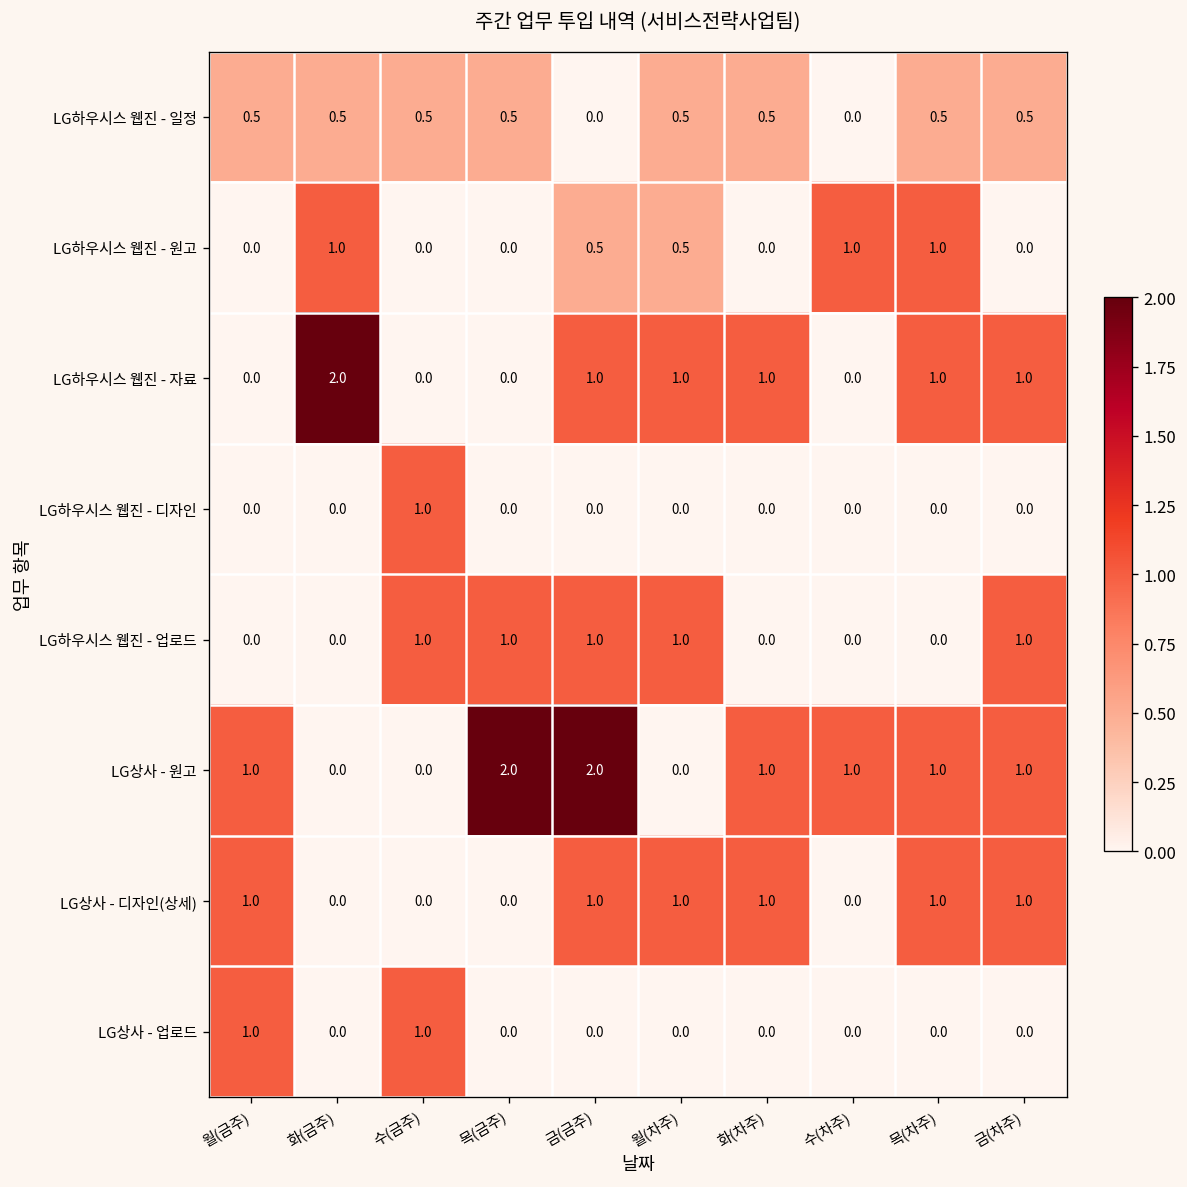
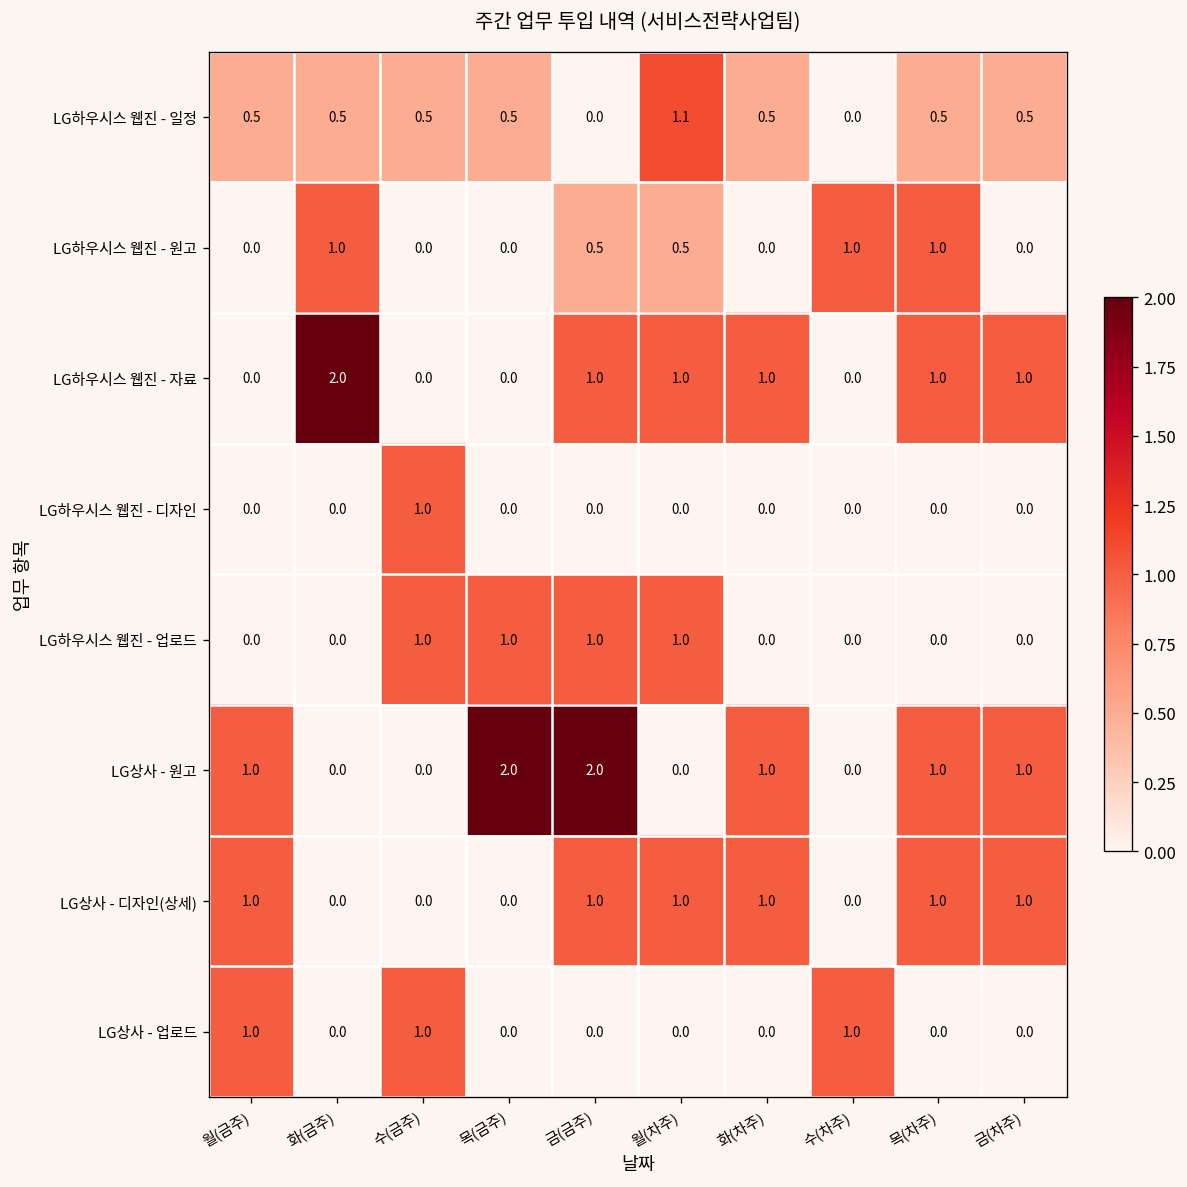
  {
    "LG하우시스 웹진 - 일정": {
      "월(금주)": 0.5,
      "화(금주)": 0.5,
      "수(금주)": 0.5,
      "목(금주)": 0.5,
      "금(금주)": 0.0,
-     "월(차주)": 0.5,
+     "월(차주)": 1.1,
      "화(차주)": 0.5,
      "수(차주)": 0.0,
      "목(차주)": 0.5,
      "금(차주)": 0.5
    },
    "LG하우시스 웹진 - 원고": {
      "월(금주)": 0.0,
      "화(금주)": 1.0,
      "수(금주)": 0.0,
      "목(금주)": 0.0,
      "금(금주)": 0.5,
      "월(차주)": 0.5,
      "화(차주)": 0.0,
      "수(차주)": 1.0,
      "목(차주)": 1.0,
      "금(차주)": 0.0
    },
    "LG하우시스 웹진 - 자료": {
      "월(금주)": 0.0,
      "화(금주)": 2.0,
      "수(금주)": 0.0,
      "목(금주)": 0.0,
      "금(금주)": 1.0,
      "월(차주)": 1.0,
      "화(차주)": 1.0,
      "수(차주)": 0.0,
      "목(차주)": 1.0,
      "금(차주)": 1.0
    },
    "LG하우시스 웹진 - 디자인": {
      "월(금주)": 0.0,
      "화(금주)": 0.0,
      "수(금주)": 1.0,
      "목(금주)": 0.0,
      "금(금주)": 0.0,
      "월(차주)": 0.0,
      "화(차주)": 0.0,
      "수(차주)": 0.0,
      "목(차주)": 0.0,
      "금(차주)": 0.0
    },
    "LG하우시스 웹진 - 업로드": {
      "월(금주)": 0.0,
      "화(금주)": 0.0,
      "수(금주)": 1.0,
      "목(금주)": 1.0,
      "금(금주)": 1.0,
      "월(차주)": 1.0,
      "화(차주)": 0.0,
      "수(차주)": 0.0,
      "목(차주)": 0.0,
-     "금(차주)": 1.0
+     "금(차주)": 0.0
    },
    "LG상사 - 원고": {
      "월(금주)": 1.0,
      "화(금주)": 0.0,
      "수(금주)": 0.0,
      "목(금주)": 2.0,
      "금(금주)": 2.0,
      "월(차주)": 0.0,
      "화(차주)": 1.0,
-     "수(차주)": 1.0,
+     "수(차주)": 0.0,
      "목(차주)": 1.0,
      "금(차주)": 1.0
    },
    "LG상사 - 디자인(상세)": {
      "월(금주)": 1.0,
      "화(금주)": 0.0,
      "수(금주)": 0.0,
      "목(금주)": 0.0,
      "금(금주)": 1.0,
      "월(차주)": 1.0,
      "화(차주)": 1.0,
      "수(차주)": 0.0,
      "목(차주)": 1.0,
      "금(차주)": 1.0
    },
    "LG상사 - 업로드": {
      "월(금주)": 1.0,
      "화(금주)": 0.0,
      "수(금주)": 1.0,
      "목(금주)": 0.0,
      "금(금주)": 0.0,
      "월(차주)": 0.0,
      "화(차주)": 0.0,
-     "수(차주)": 0.0,
+     "수(차주)": 1.0,
      "목(차주)": 0.0,
      "금(차주)": 0.0
    }
  }
